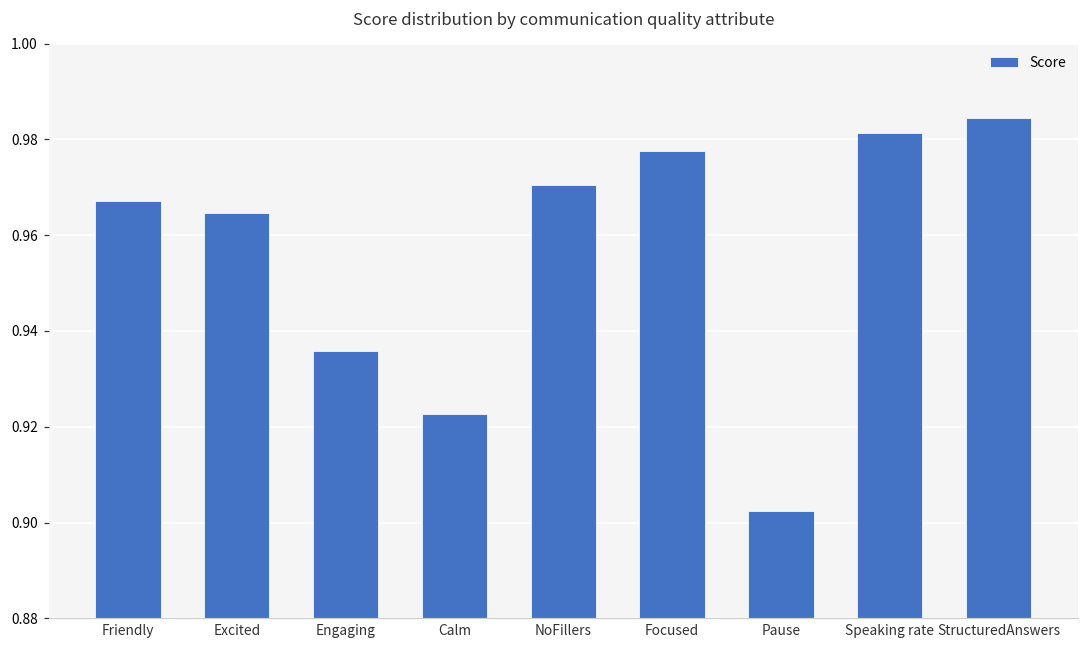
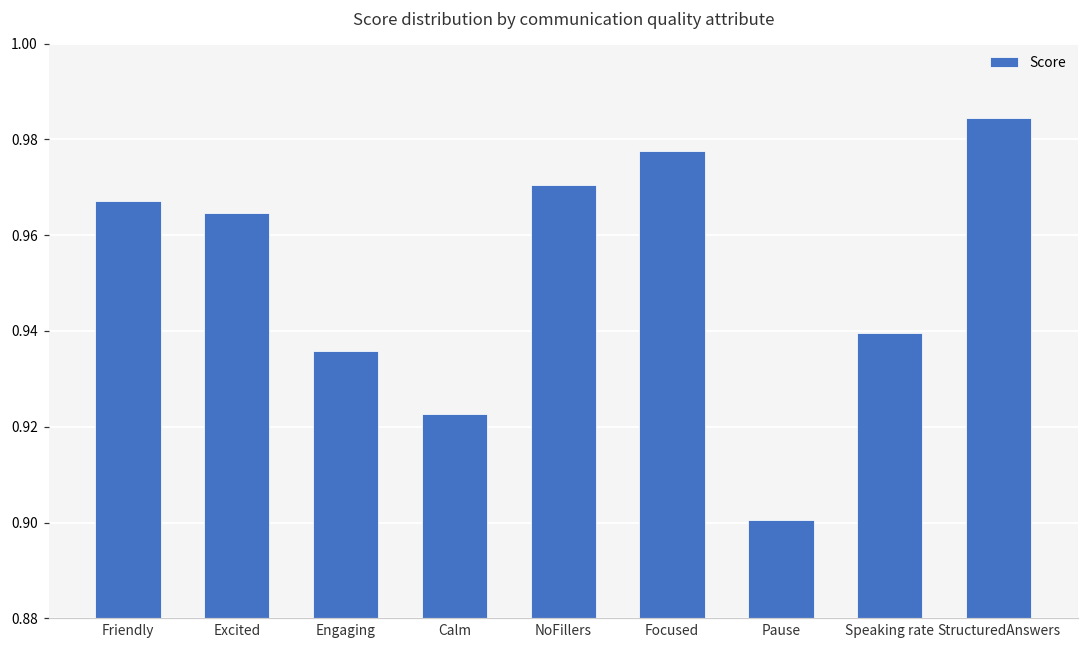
  {
    "Friendly": 0.967,
    "Excited": 0.965,
    "Engaging": 0.936,
    "Calm": 0.923,
    "NoFillers": 0.970,
    "Focused": 0.978,
-   "Pause": 0.902,
-   "Speaking rate": 0.981,
+   "Pause": 0.900,
+   "Speaking rate": 0.940,
    "StructuredAnswers": 0.985
  }
